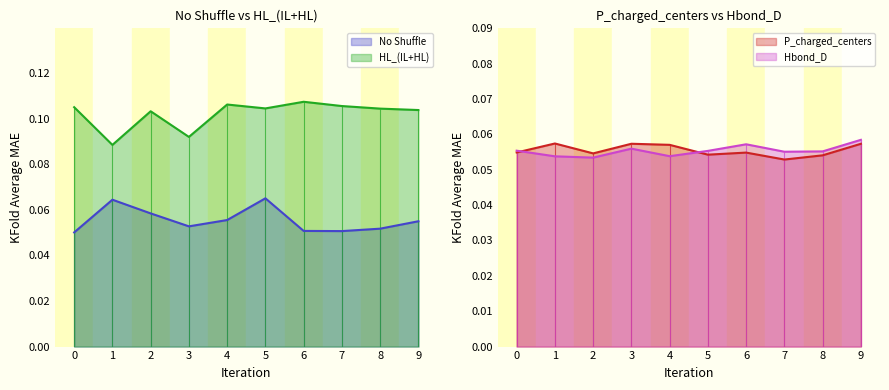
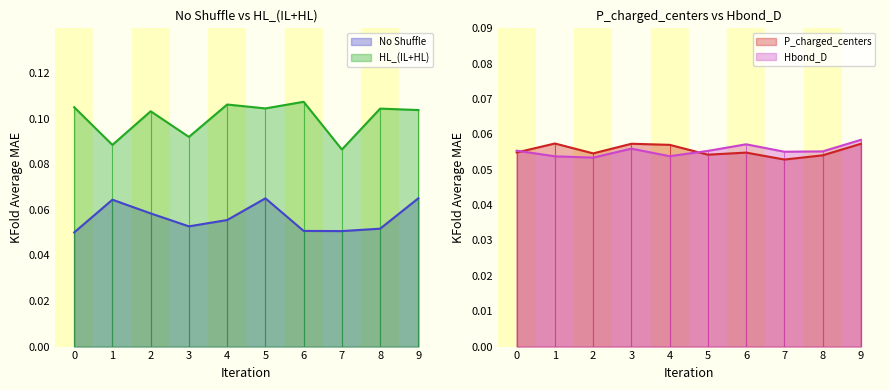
  {
    "No Shuffle vs HL_(IL+HL)": {
      "No Shuffle": {
        "0": 0.050,
        "1": 0.064,
        "2": 0.058,
        "3": 0.053,
        "4": 0.056,
        "5": 0.065,
        "6": 0.051,
        "7": 0.051,
        "8": 0.052,
-       "9": 0.055
+       "9": 0.065
      },
      "HL_(IL+HL)": {
        "0": 0.105,
        "1": 0.089,
        "2": 0.103,
        "3": 0.092,
        "4": 0.106,
        "5": 0.105,
        "6": 0.107,
-       "7": 0.106,
+       "7": 0.087,
        "8": 0.104,
        "9": 0.104
      }
    },
    "P_charged_centers vs Hbond_D": {
      "P_charged_centers": {
        "1": 0.057,
        "2": 0.055,
        "3": 0.057,
        "4": 0.057,
        "5": 0.054,
        "6": 0.055,
        "7": 0.053,
        "8": 0.054,
        "9": 0.057
      },
      "Hbond_D": {
        "1": 0.054,
        "2": 0.053,
        "3": 0.056,
        "4": 0.054,
        "5": 0.055,
        "6": 0.057,
        "7": 0.055,
        "8": 0.055,
        "9": 0.058
      }
    }
  }
